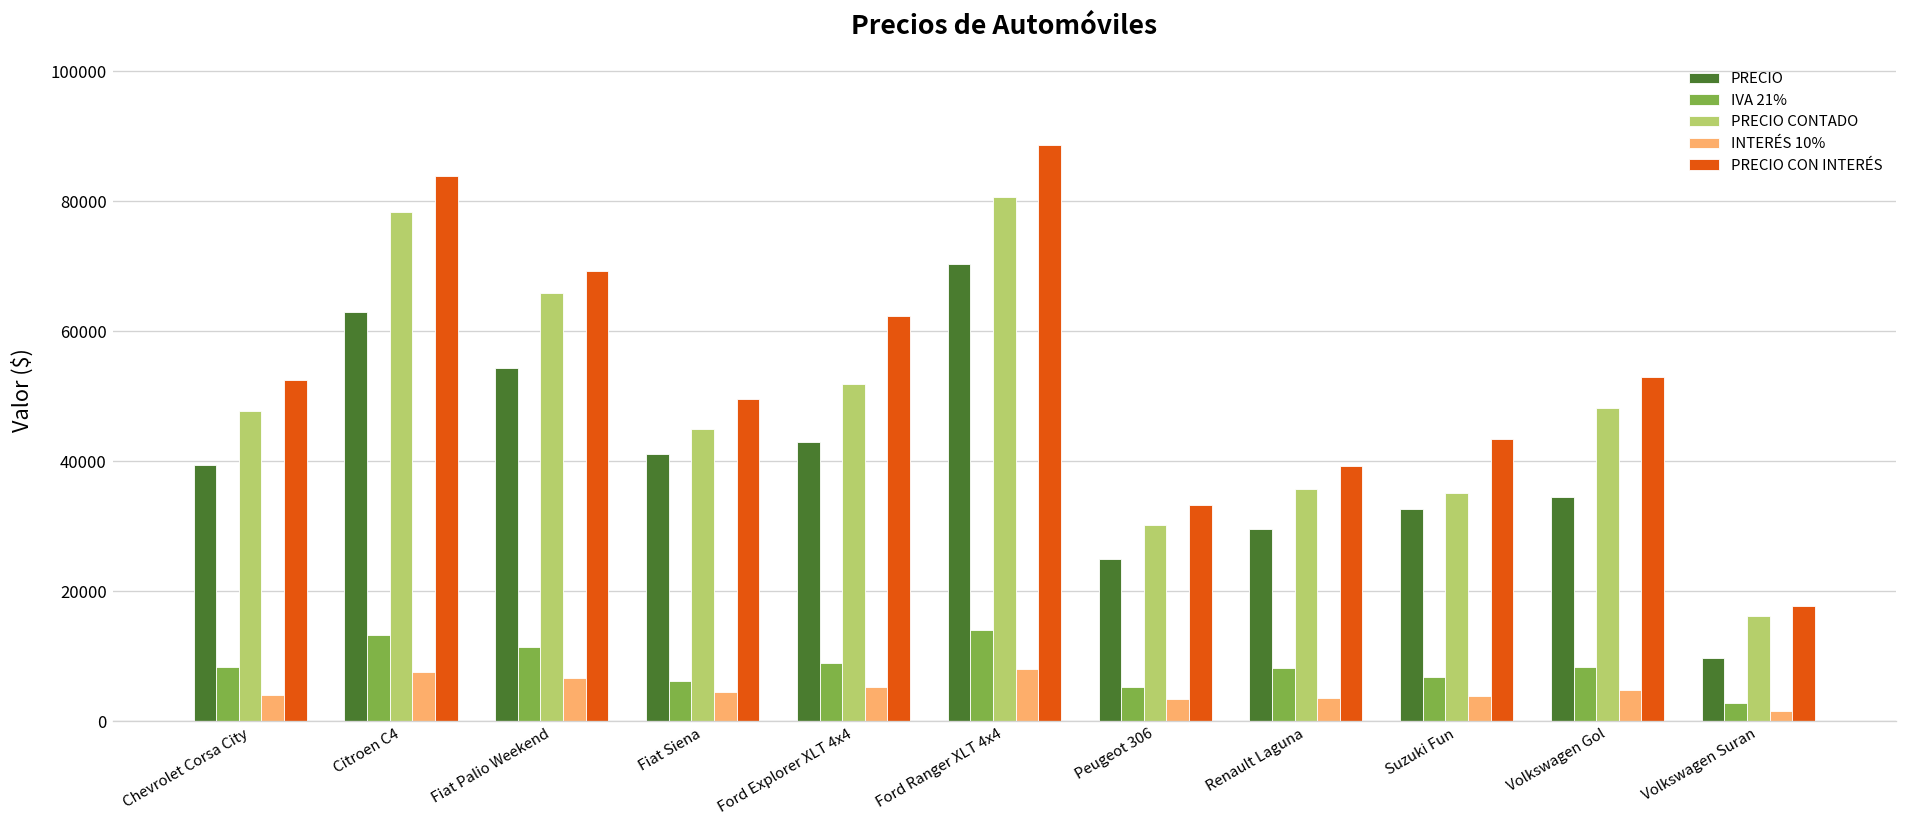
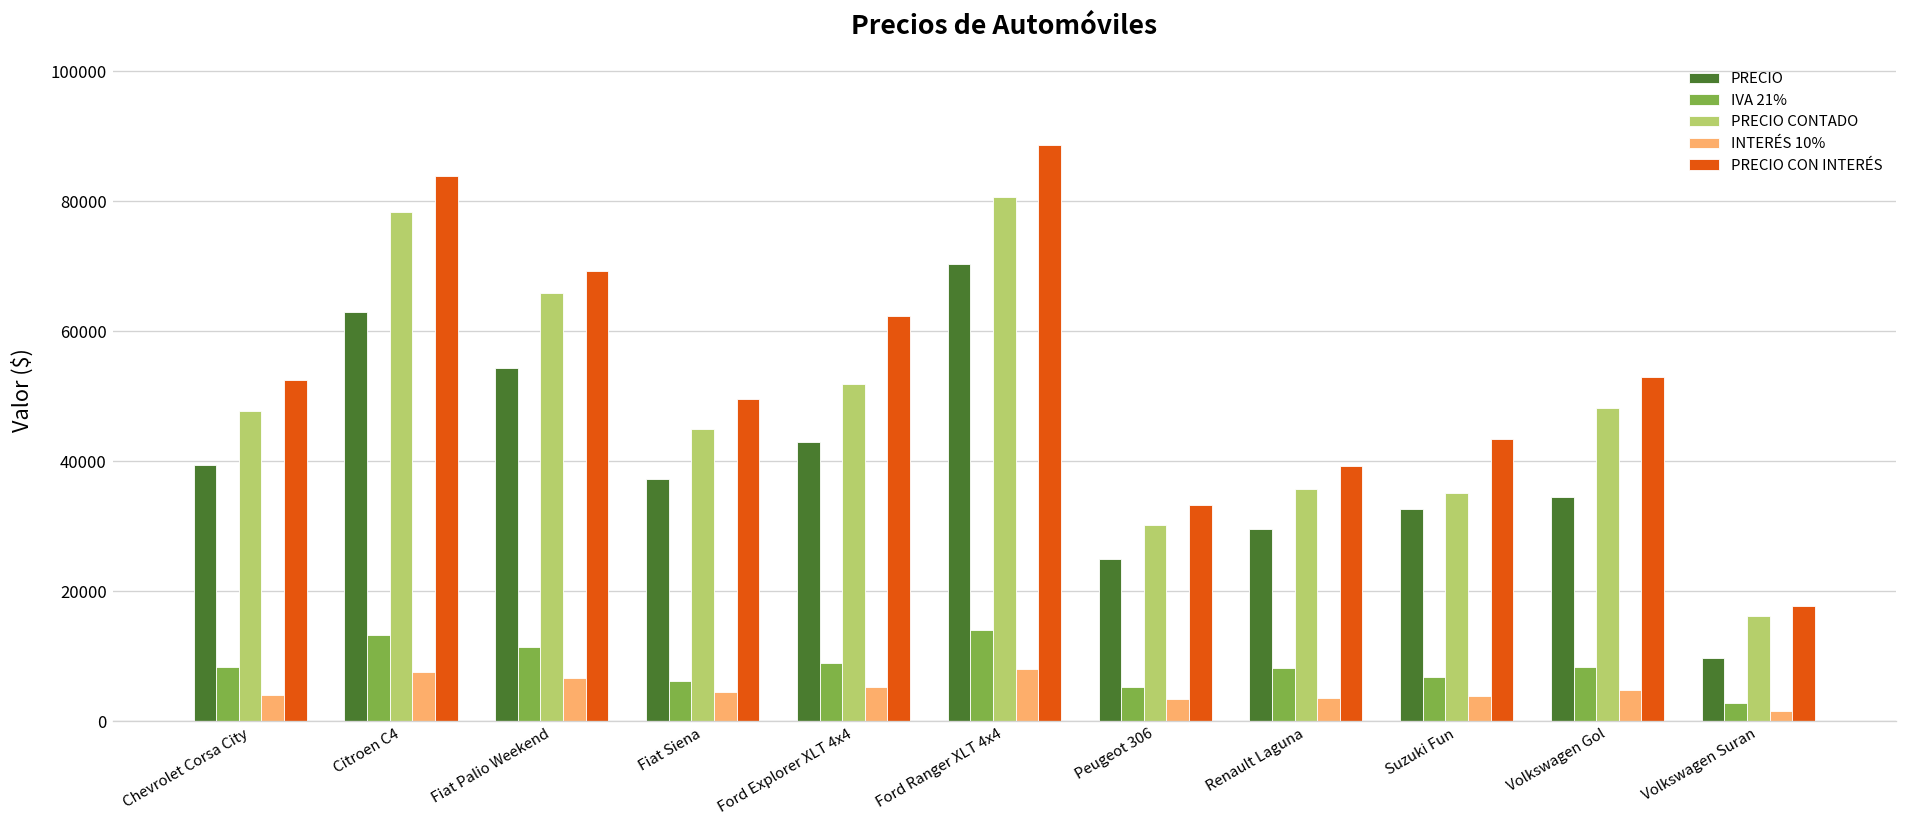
  {
    "PRECIO": {
      "Chevrolet Corsa City": 39000,
      "Citroen C4": 63000,
      "Fiat Palio Weekend": 54000,
-     "Fiat Siena": 41000,
+     "Fiat Siena": 37000,
      "Ford Explorer XLT 4x4": 43000,
      "Ford Ranger XLT 4x4": 70000,
      "Peugeot 306": 25000,
      "Renault Laguna": 30000,
      "Suzuki Fun": 33000,
      "Volkswagen Gol": 34000,
      "Volkswagen Suran": 10000
    },
    "IVA 21%": {
      "Chevrolet Corsa City": 8000,
      "Citroen C4": 13000,
      "Fiat Palio Weekend": 11000,
      "Fiat Siena": 6000,
      "Ford Explorer XLT 4x4": 9000,
      "Ford Ranger XLT 4x4": 14000,
      "Peugeot 306": 5000,
      "Renault Laguna": 8000,
      "Suzuki Fun": 7000,
      "Volkswagen Gol": 8000,
      "Volkswagen Suran": 3000
    },
    "PRECIO CONTADO": {
      "Chevrolet Corsa City": 48000,
      "Citroen C4": 78000,
      "Fiat Palio Weekend": 66000,
      "Fiat Siena": 45000,
      "Ford Explorer XLT 4x4": 52000,
      "Ford Ranger XLT 4x4": 81000,
      "Peugeot 306": 30000,
      "Renault Laguna": 36000,
      "Suzuki Fun": 35000,
      "Volkswagen Gol": 48000,
      "Volkswagen Suran": 16000
    },
    "INTERÉS 10%": {
      "Chevrolet Corsa City": 4000,
      "Citroen C4": 8000,
      "Fiat Palio Weekend": 7000,
      "Fiat Siena": 5000,
      "Ford Explorer XLT 4x4": 5000,
      "Ford Ranger XLT 4x4": 8000,
      "Peugeot 306": 3000,
      "Renault Laguna": 4000,
      "Suzuki Fun": 4000,
      "Volkswagen Gol": 5000,
      "Volkswagen Suran": 2000
    },
    "PRECIO CON INTERÉS": {
      "Chevrolet Corsa City": 53000,
      "Citroen C4": 84000,
      "Fiat Palio Weekend": 69000,
      "Fiat Siena": 50000,
      "Ford Explorer XLT 4x4": 62000,
      "Ford Ranger XLT 4x4": 89000,
      "Peugeot 306": 33000,
      "Renault Laguna": 39000,
      "Suzuki Fun": 43000,
      "Volkswagen Gol": 53000,
      "Volkswagen Suran": 18000
    }
  }
